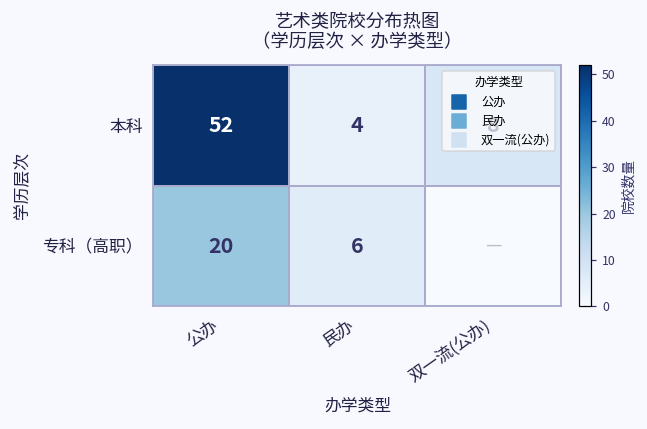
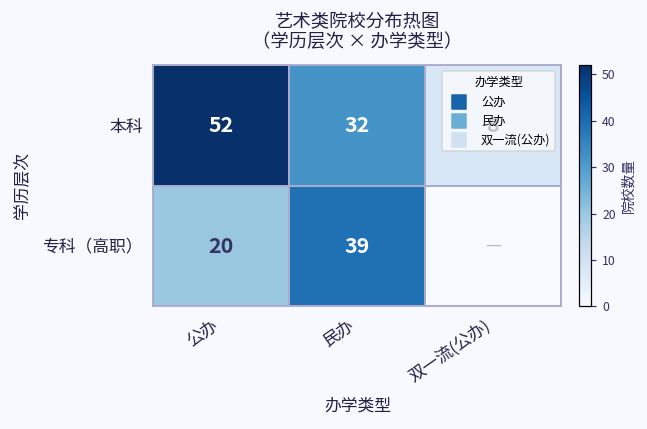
  {
    "本科": {
      "公办": 52,
-     "民办": 4
+     "民办": 32
    },
    "专科（高职）": {
      "公办": 20,
-     "民办": 6
+     "民办": 39
    }
  }
